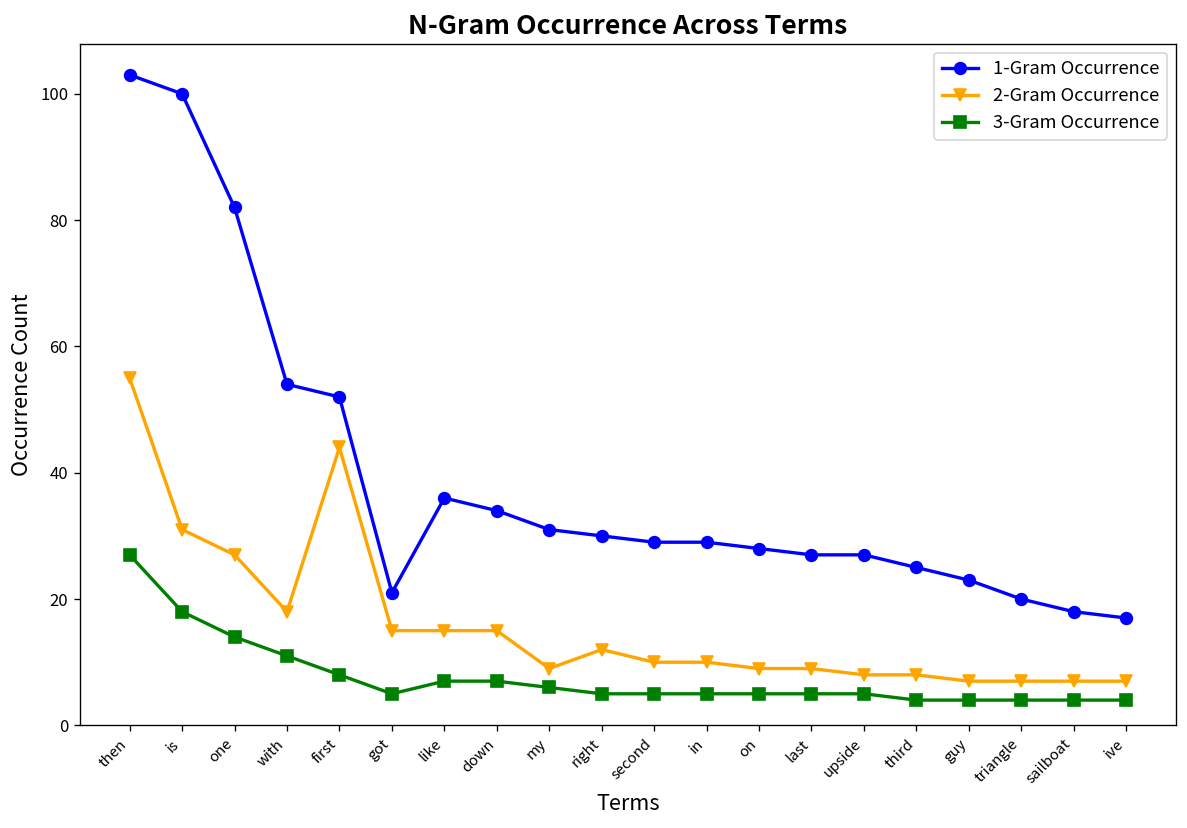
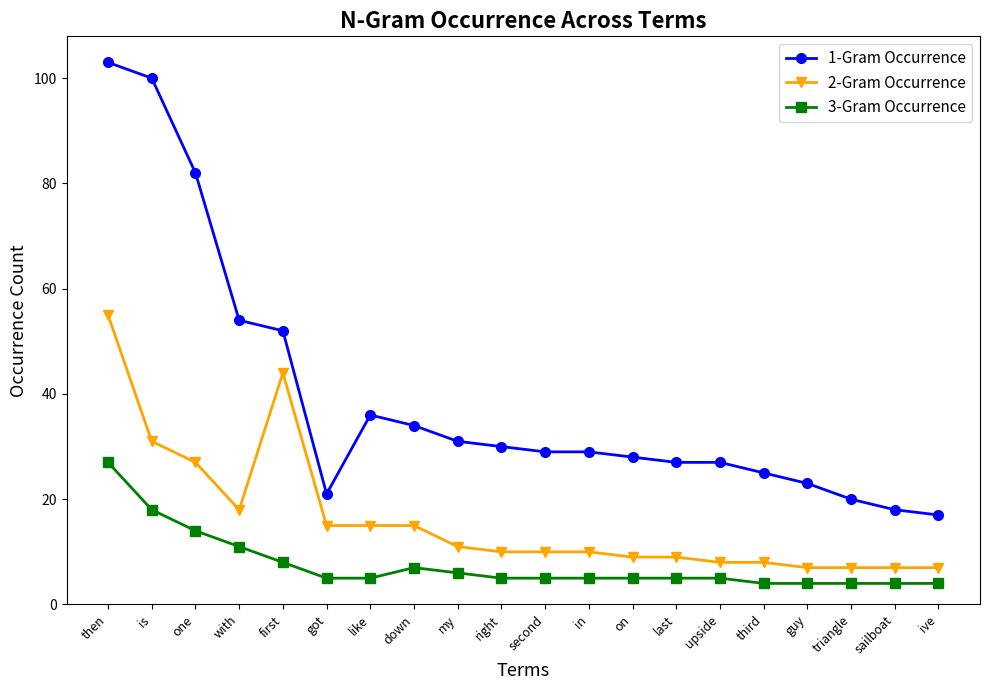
  {
    "1-Gram Occurrence": {
      "then": 103,
      "is": 100,
      "one": 82,
      "with": 54,
      "first": 52,
      "got": 21,
      "like": 36,
      "down": 34,
      "my": 31,
      "right": 30,
      "second": 29,
      "in": 29,
      "on": 28,
      "last": 27,
      "upside": 27,
      "third": 25,
      "guy": 23,
      "triangle": 20,
      "sailboat": 18,
      "ive": 17
    },
    "2-Gram Occurrence": {
      "then": 55,
      "is": 31,
      "one": 27,
      "with": 18,
      "first": 44,
      "got": 15,
      "like": 15,
      "down": 15,
-     "my": 9,
-     "right": 12,
+     "my": 11,
+     "right": 10,
      "second": 10,
      "in": 10,
      "on": 9,
      "last": 9,
      "upside": 8,
      "third": 8,
      "guy": 7,
      "triangle": 7,
      "sailboat": 7,
      "ive": 7
    },
    "3-Gram Occurrence": {
      "then": 27,
      "is": 18,
      "one": 14,
      "with": 11,
      "first": 8,
      "got": 5,
-     "like": 7,
+     "like": 5,
      "down": 7,
      "my": 6,
      "right": 5,
      "second": 5,
      "in": 5,
      "on": 5,
      "last": 5,
      "upside": 5,
      "third": 4,
      "guy": 4,
      "triangle": 4,
      "sailboat": 4,
      "ive": 4
    }
  }
